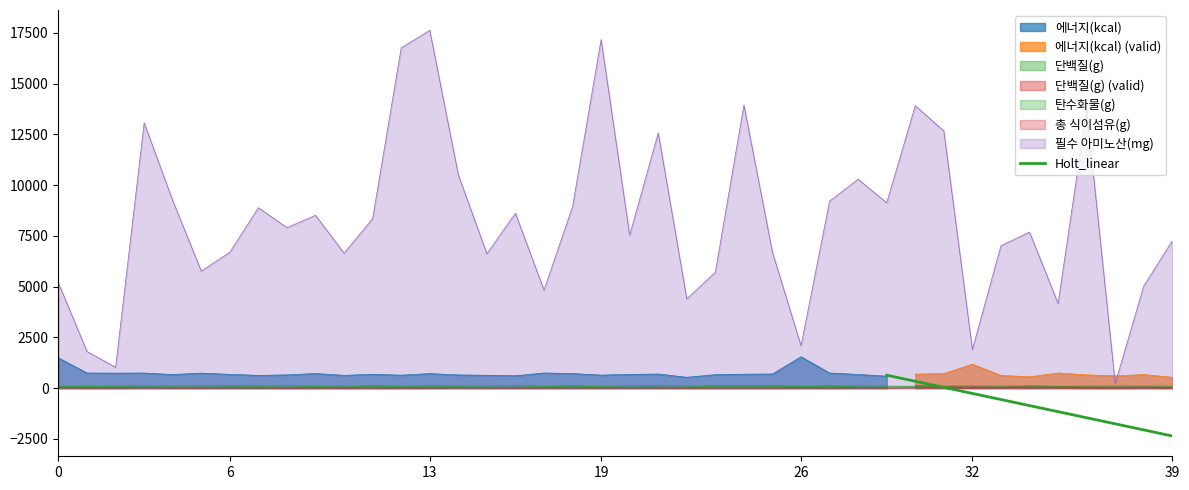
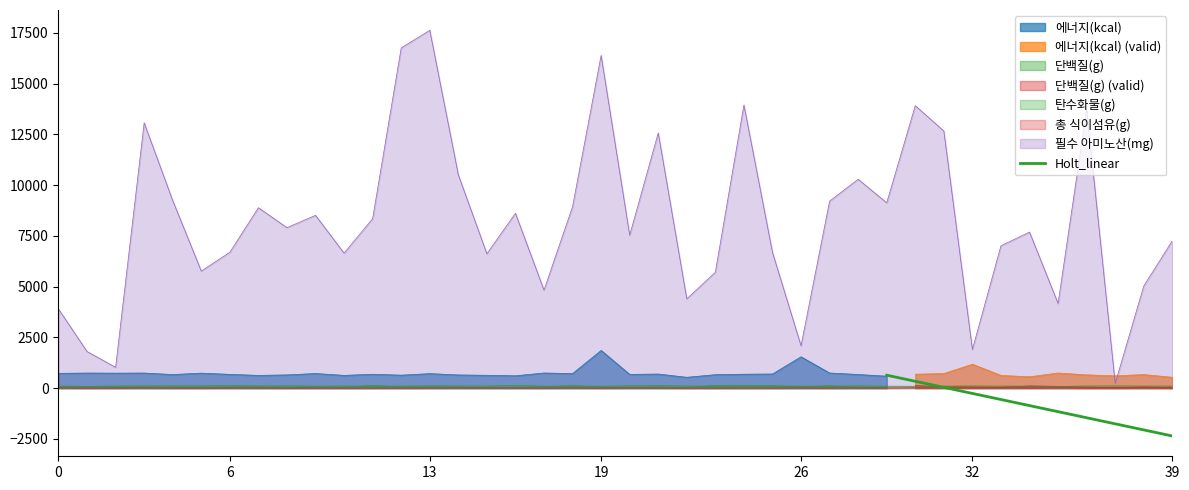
  {
    "에너지(kcal)": {
-     "0": 1500,
+     "0": 700,
      "6": 700,
      "13": 700,
-     "19": 600,
+     "19": 1900,
      "26": 1500
    },
    "에너지(kcal) (valid)": {
      "32": 1200,
      "39": 500
    },
    "필수 아미노산(mg)": {
-     "0": 5200,
+     "0": 3900,
      "6": 6700,
      "13": 17600,
-     "19": 17200,
+     "19": 16400,
      "26": 2100,
      "32": 1900,
      "39": 7300
    }
  }
